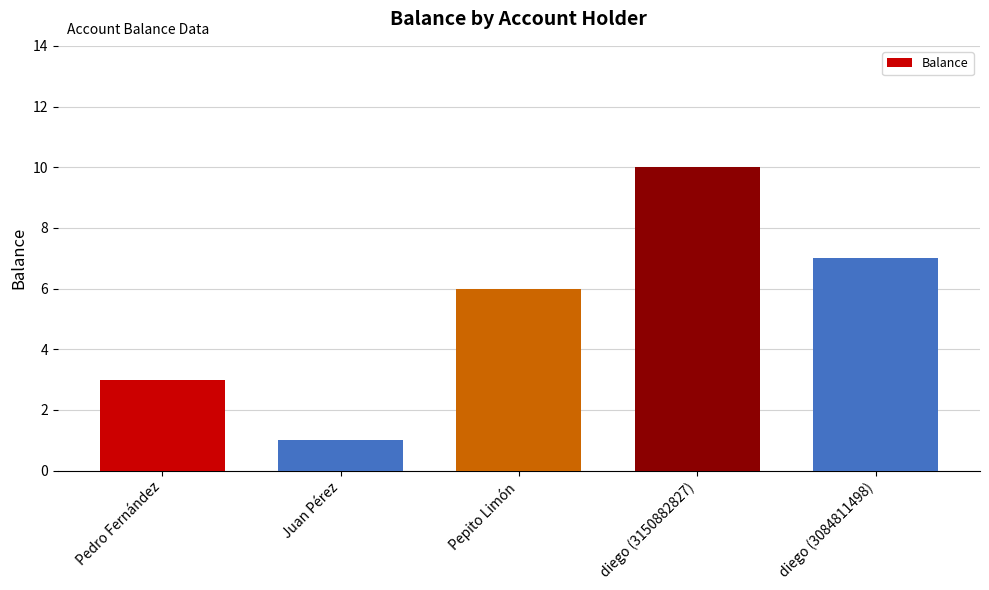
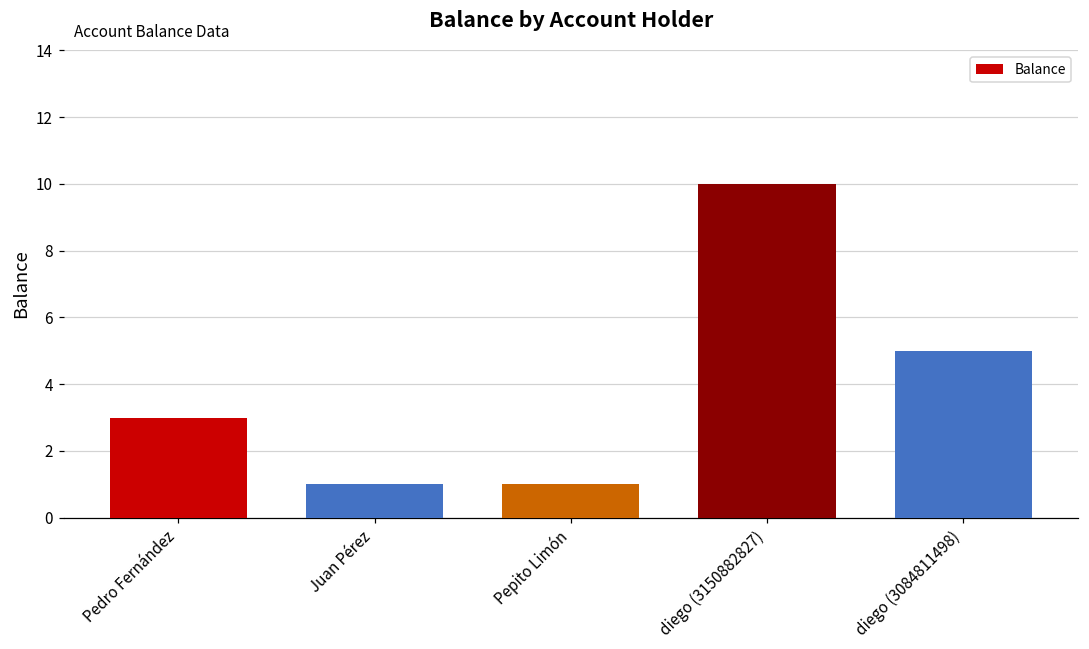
  {
    "Pedro Fernández": 3,
    "Juan Pérez": 1,
-   "Pepito Limón": 6,
+   "Pepito Limón": 1,
    "diego (3150882827)": 10,
-   "diego (3084811498)": 7
+   "diego (3084811498)": 5
  }
